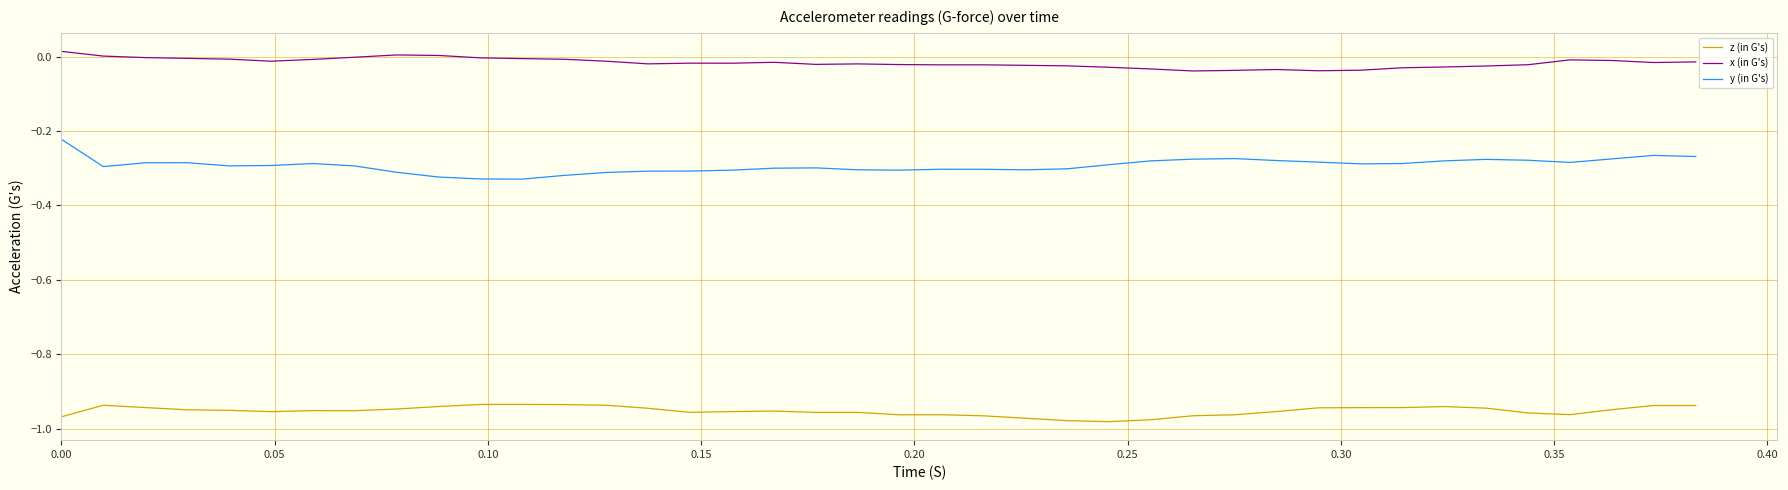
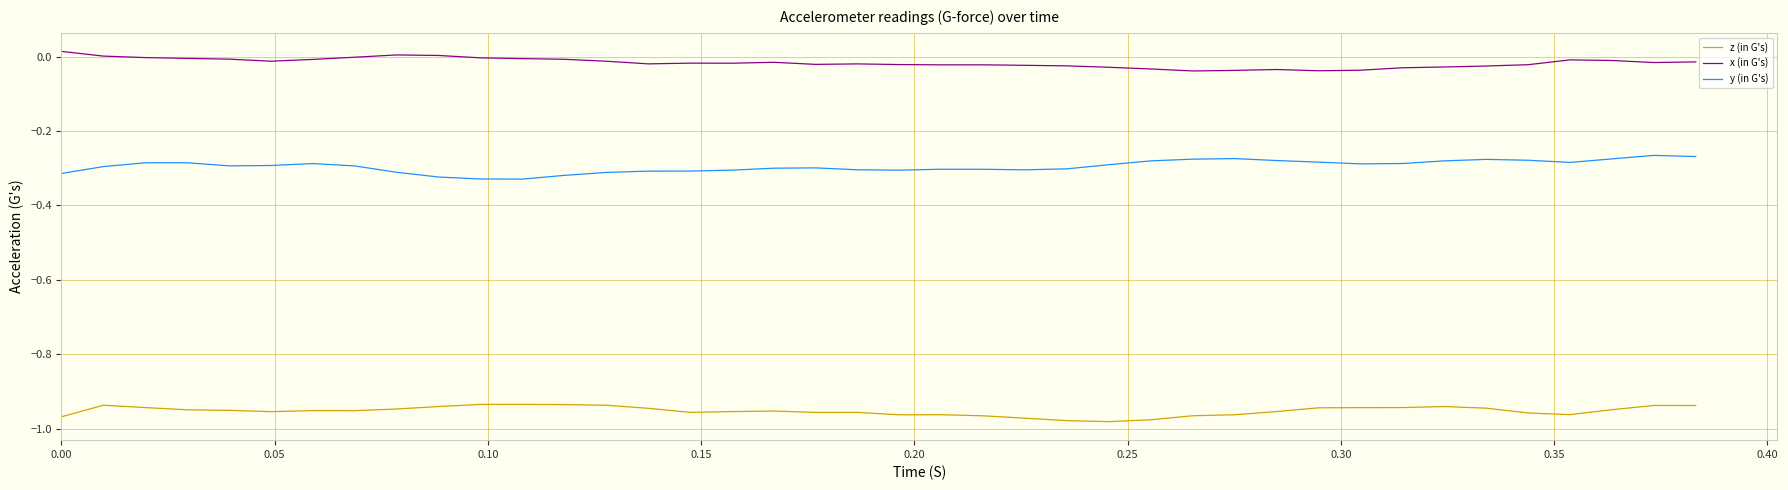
  {
    "z (in G's)": {
      "0.00": -0.97
    },
    "x (in G's)": {
      "0.00": 0.01
    },
    "y (in G's)": {
-     "0.00": -0.22
+     "0.00": -0.31
    }
  }
